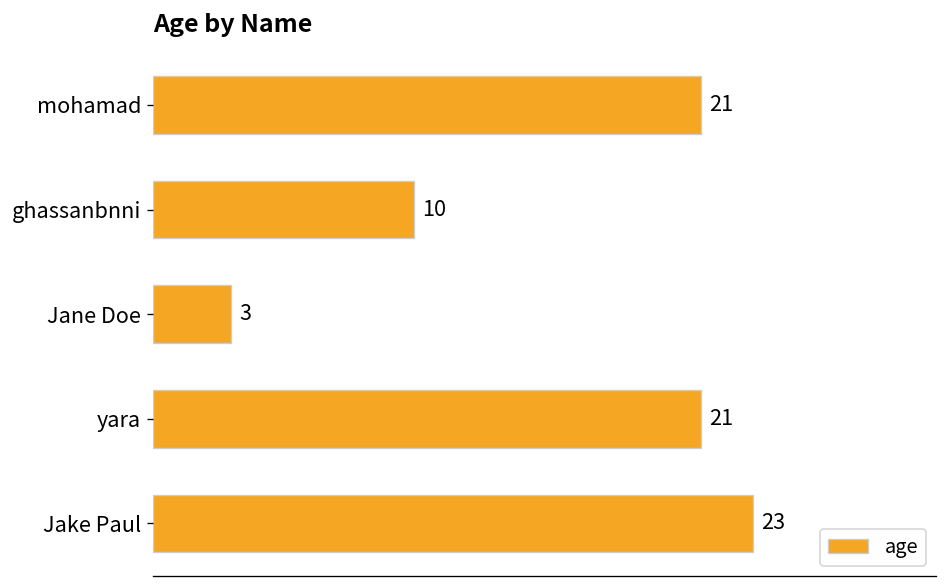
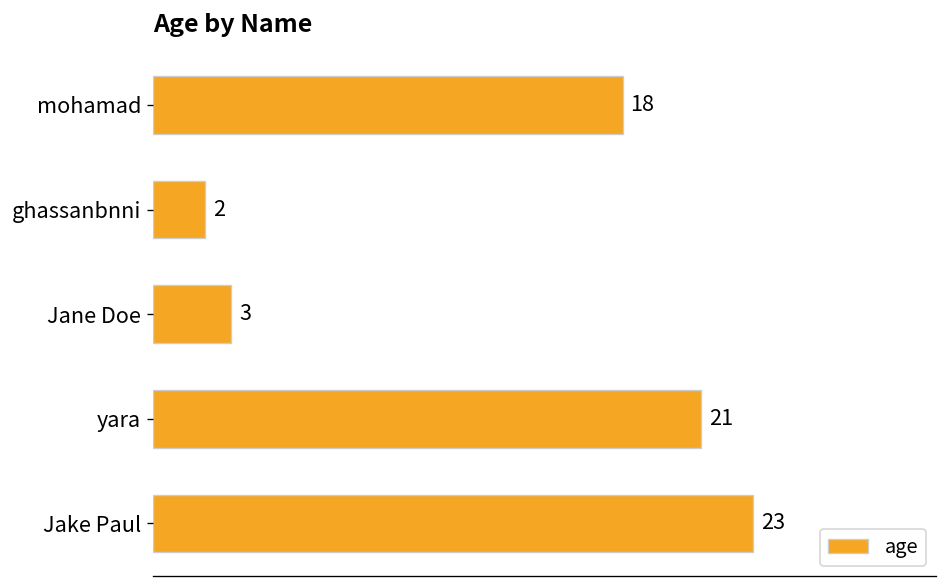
  {
-   "mohamad": 21,
-   "ghassanbnni": 10,
+   "mohamad": 18,
+   "ghassanbnni": 2,
    "Jane Doe": 3,
    "yara": 21,
    "Jake Paul": 23
  }
